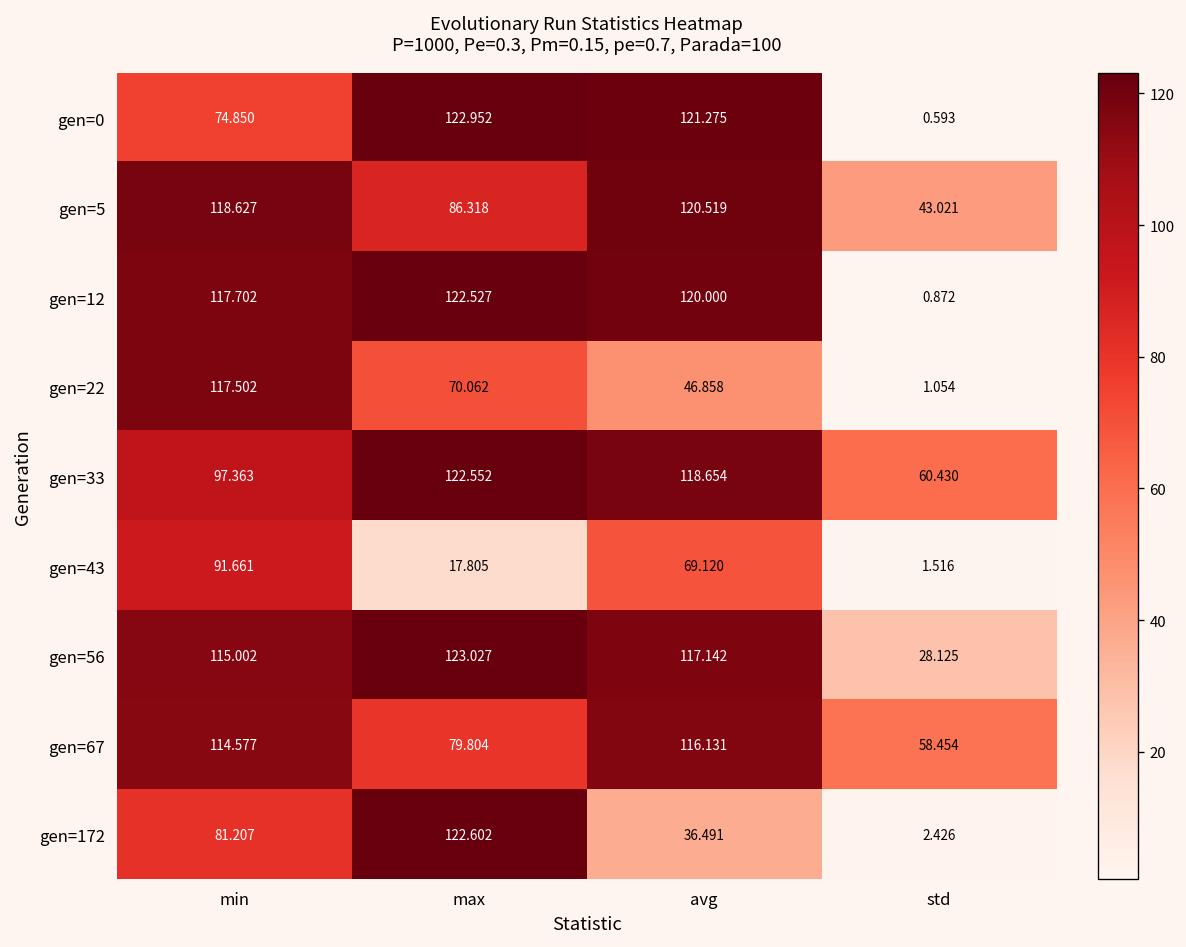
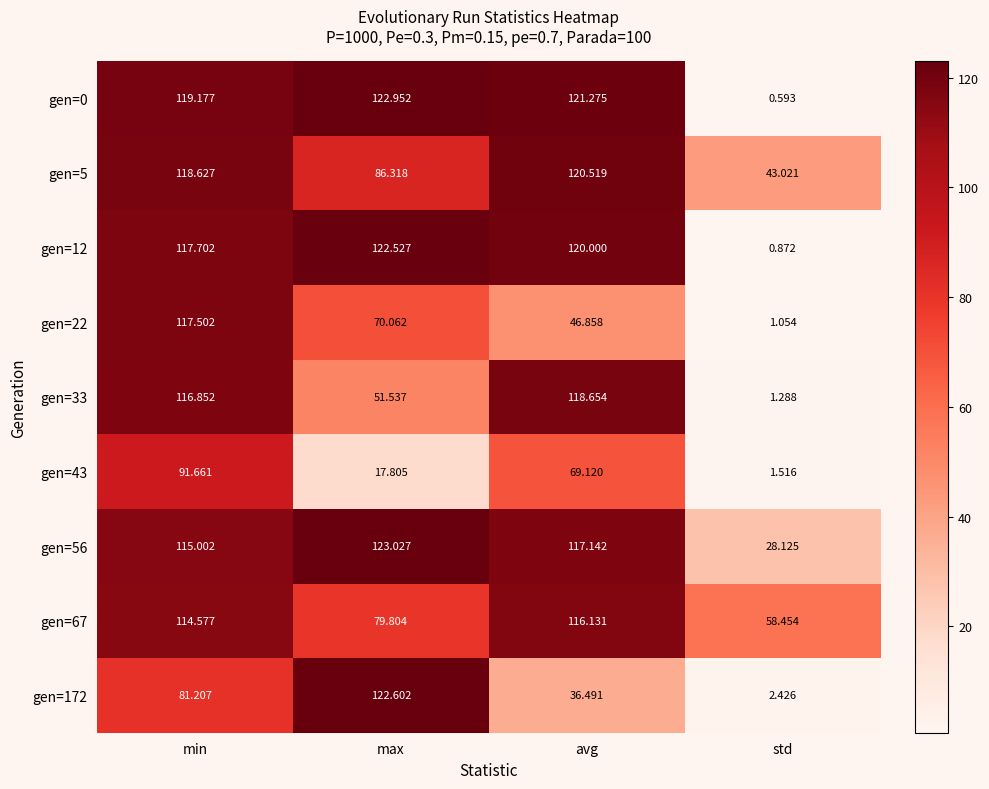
  {
    "gen=0": {
-     "min": 74.850,
+     "min": 119.177,
      "max": 122.952,
      "avg": 121.275,
      "std": 0.593
    },
    "gen=5": {
      "min": 118.627,
      "max": 86.318,
      "avg": 120.519,
      "std": 43.021
    },
    "gen=12": {
      "min": 117.702,
      "max": 122.527,
      "avg": 120.000,
      "std": 0.872
    },
    "gen=22": {
      "min": 117.502,
      "max": 70.062,
      "avg": 46.858,
      "std": 1.054
    },
    "gen=33": {
-     "min": 97.363,
-     "max": 122.552,
+     "min": 116.852,
+     "max": 51.537,
      "avg": 118.654,
-     "std": 60.430
+     "std": 1.288
    },
    "gen=43": {
      "min": 91.661,
      "max": 17.805,
      "avg": 69.120,
      "std": 1.516
    },
    "gen=56": {
      "min": 115.002,
      "max": 123.027,
      "avg": 117.142,
      "std": 28.125
    },
    "gen=67": {
      "min": 114.577,
      "max": 79.804,
      "avg": 116.131,
      "std": 58.454
    },
    "gen=172": {
      "min": 81.207,
      "max": 122.602,
      "avg": 36.491,
      "std": 2.426
    }
  }
